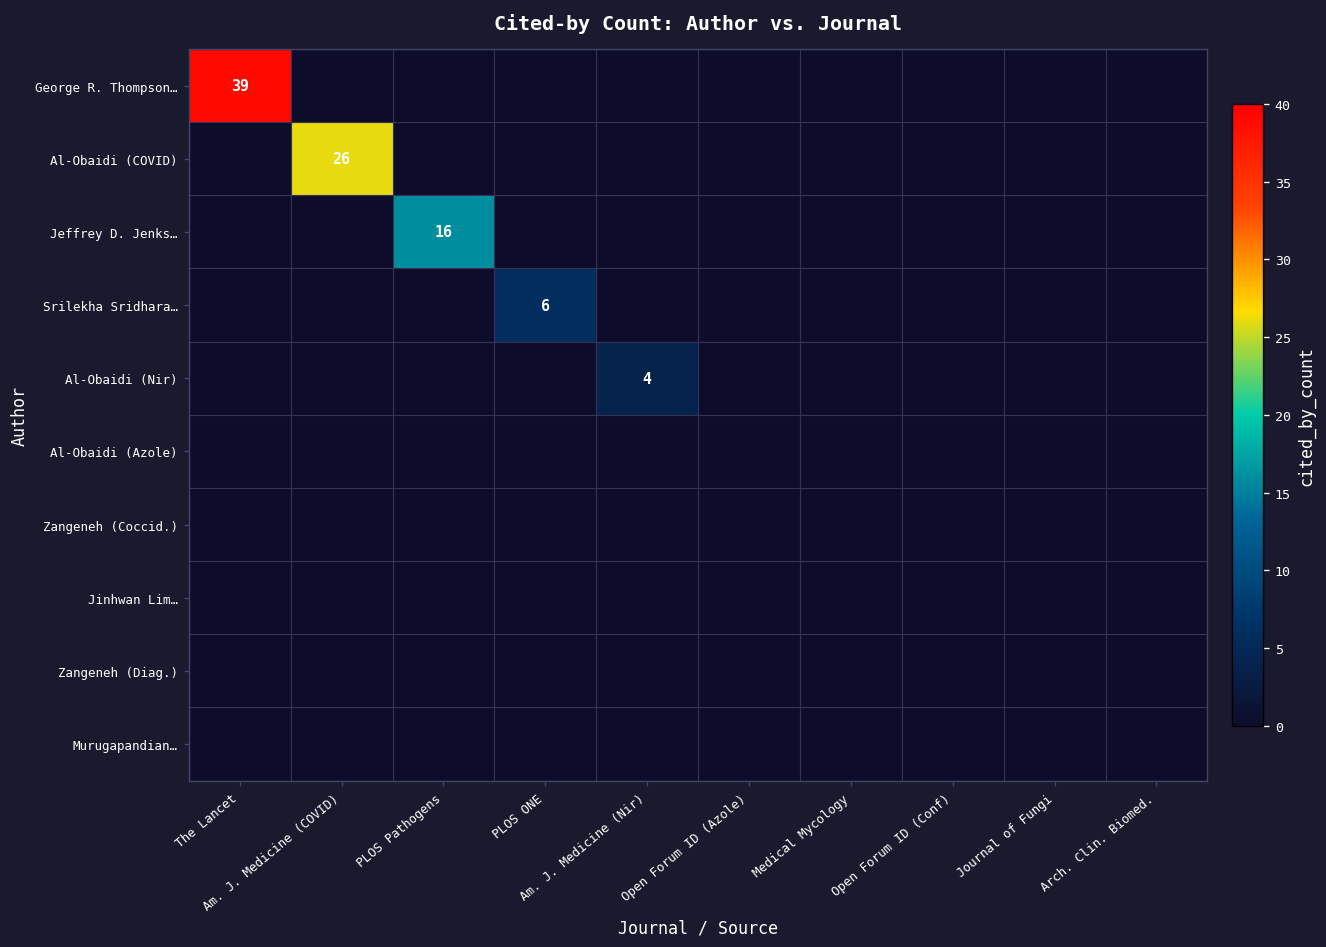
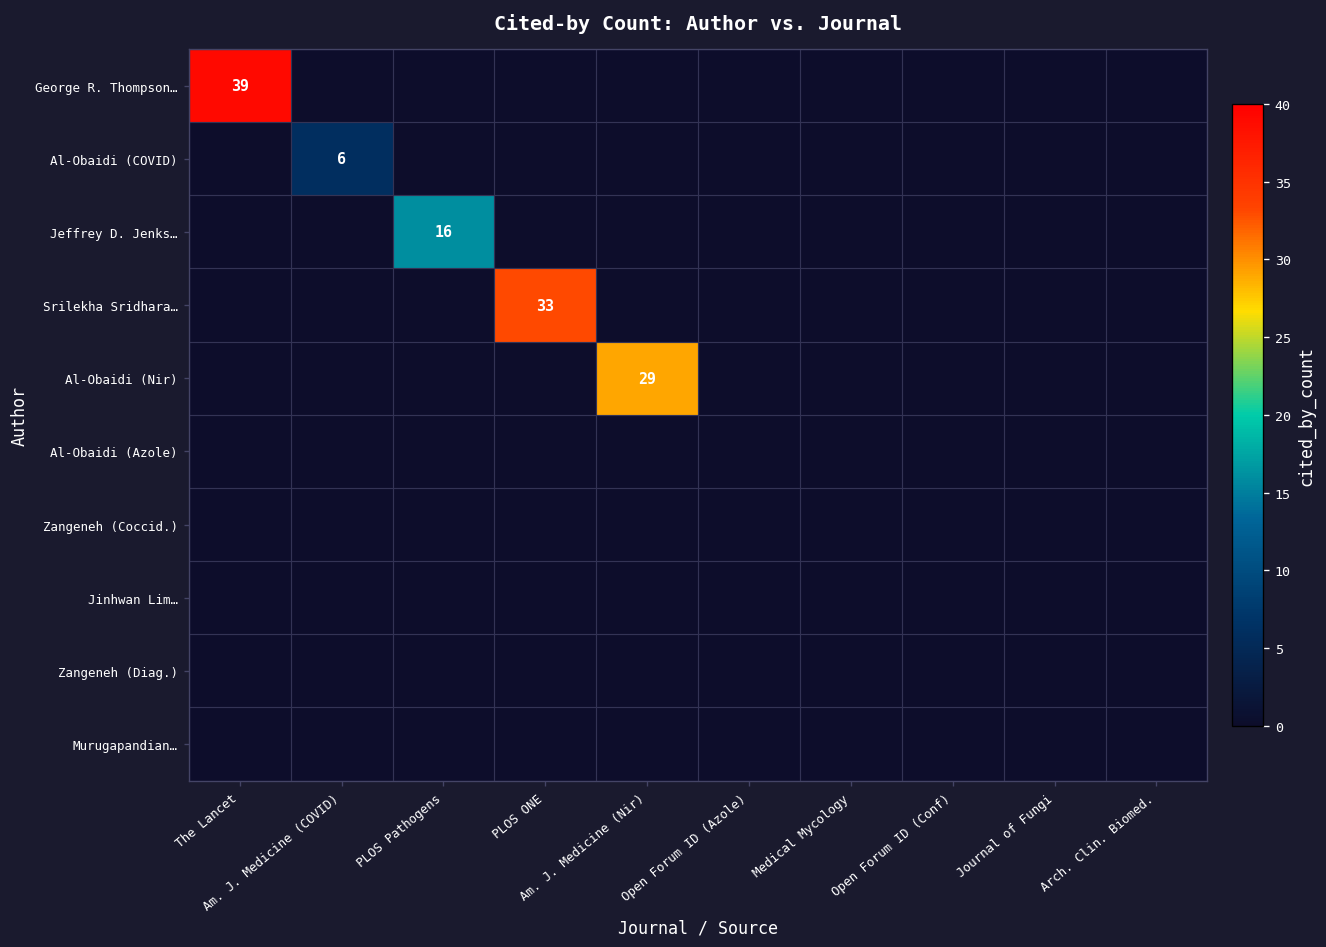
  {
    "George R. Thompson…": {
      "The Lancet": 39
    },
    "Al-Obaidi (COVID)": {
-     "Am. J. Medicine (COVID)": 26
+     "Am. J. Medicine (COVID)": 6
    },
    "Jeffrey D. Jenks…": {
      "PLOS Pathogens": 16
    },
    "Srilekha Sridhara…": {
-     "PLOS ONE": 6
+     "PLOS ONE": 33
    },
    "Al-Obaidi (Nir)": {
-     "Am. J. Medicine (Nir)": 4
+     "Am. J. Medicine (Nir)": 29
    }
  }
